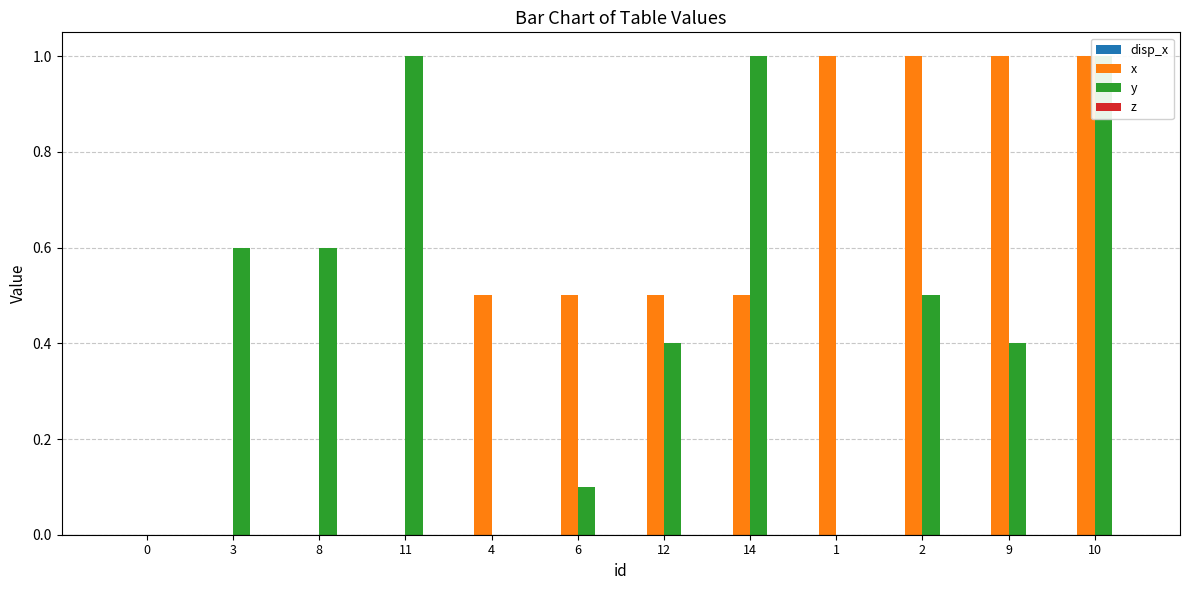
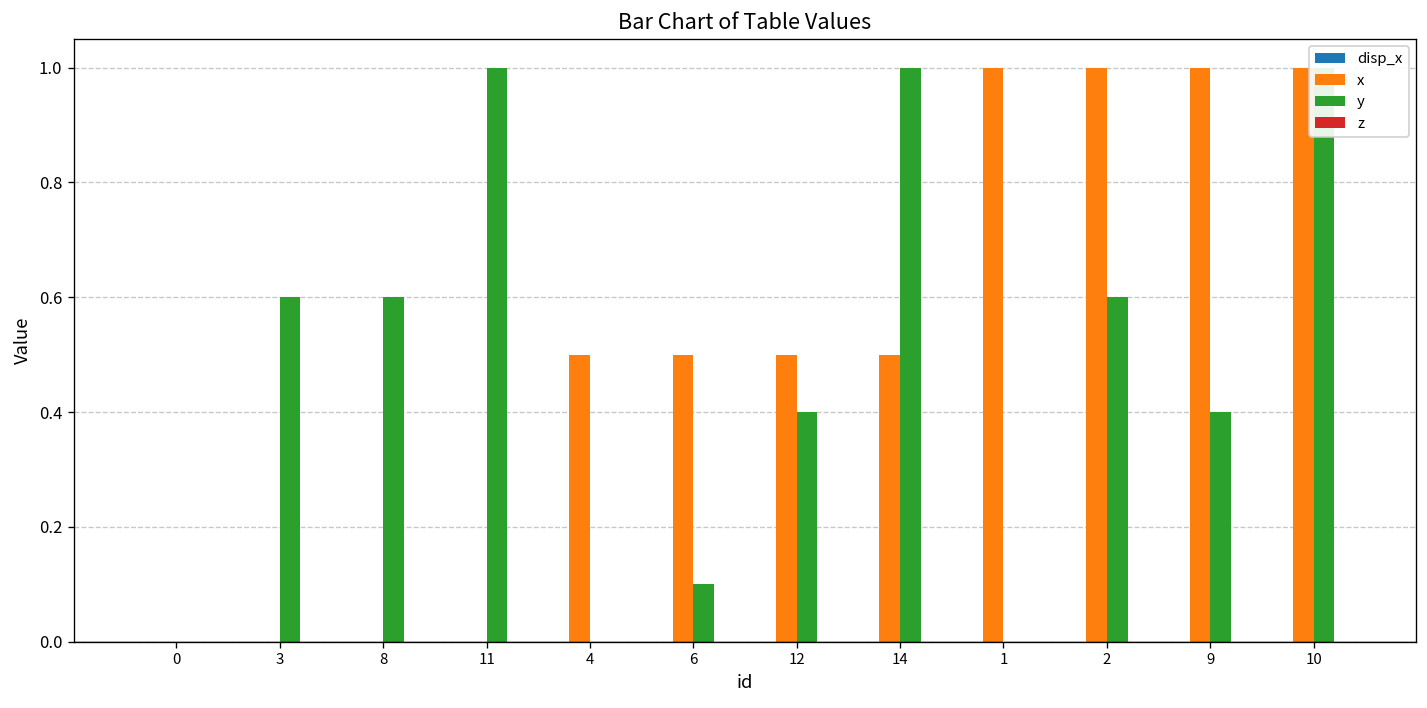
  {
    "disp_x": {
      "0": 0.0,
      "3": 0.0,
      "8": 0.0,
      "11": 0.0
    },
    "x": {
      "0": 0.0,
      "3": 0.0,
      "8": 0.0,
      "11": 0.0,
      "4": 0.5,
      "6": 0.5,
      "12": 0.5,
      "14": 0.5,
      "1": 1.0,
      "2": 1.0,
      "9": 1.0,
      "10": 1.0
    },
    "y": {
      "0": 0.0,
      "3": 0.6,
      "8": 0.6,
      "11": 1.0,
      "4": 0.0,
      "6": 0.1,
      "12": 0.4,
      "14": 1.0,
      "1": 0.0,
-     "2": 0.5,
+     "2": 0.6,
      "9": 0.4
    },
    "z": {
      "0": 0.0,
      "3": 0.0,
      "8": 0.0,
      "11": 0.0,
      "4": 0.0,
      "6": 0.0,
      "12": 0.0,
      "14": 0.0,
      "1": 0.0,
      "2": 0.0,
      "9": 0.0,
      "10": 0.0
    }
  }
